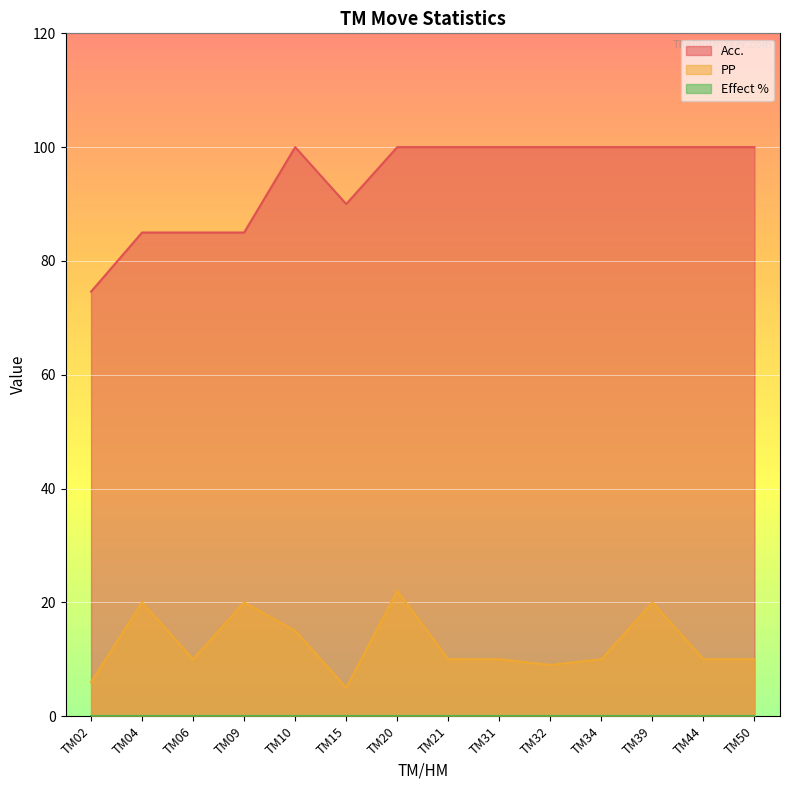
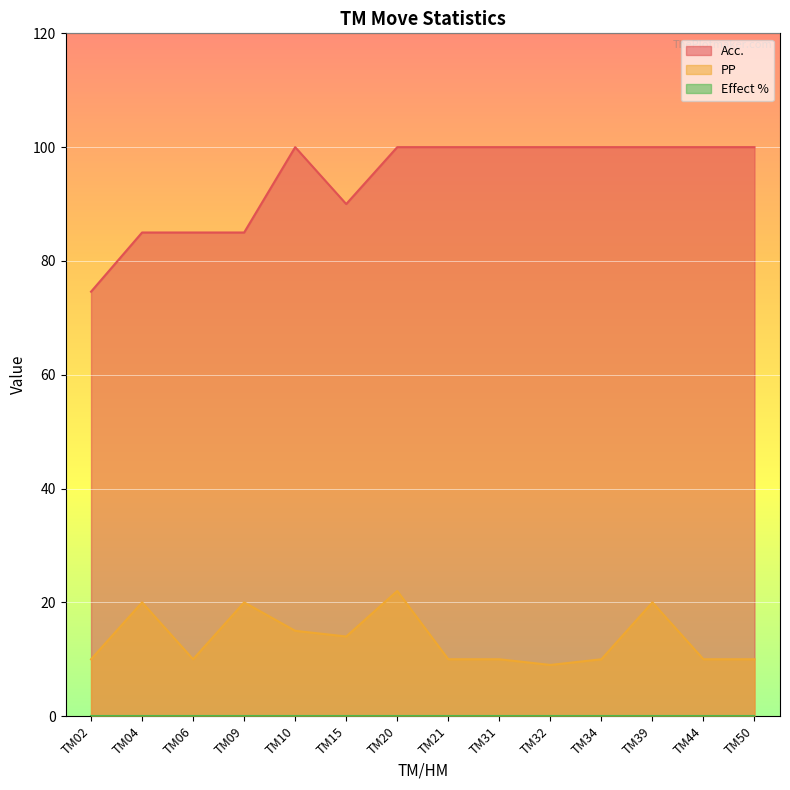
  {
    "Acc.": {
      "TM02": 75,
      "TM04": 85,
      "TM06": 85,
      "TM09": 85,
      "TM10": 100,
      "TM15": 90,
      "TM20": 100,
      "TM21": 100,
      "TM31": 100,
      "TM32": 100,
      "TM34": 100,
      "TM39": 100,
      "TM44": 100,
      "TM50": 100
    },
    "PP": {
-     "TM02": 6,
+     "TM02": 10,
      "TM04": 20,
      "TM06": 10,
      "TM09": 20,
      "TM10": 15,
-     "TM15": 5,
+     "TM15": 14,
      "TM20": 22,
      "TM21": 10,
      "TM31": 10,
      "TM32": 9,
      "TM34": 10,
      "TM39": 20,
      "TM44": 10,
      "TM50": 10
    },
    "Effect %": {
      "TM02": 0,
      "TM04": 0,
      "TM06": 0,
      "TM09": 0,
      "TM10": 0,
      "TM15": 0,
      "TM20": 0,
      "TM21": 0,
      "TM31": 0,
      "TM32": 0,
      "TM34": 0,
      "TM39": 0,
      "TM44": 0,
      "TM50": 0
    }
  }
